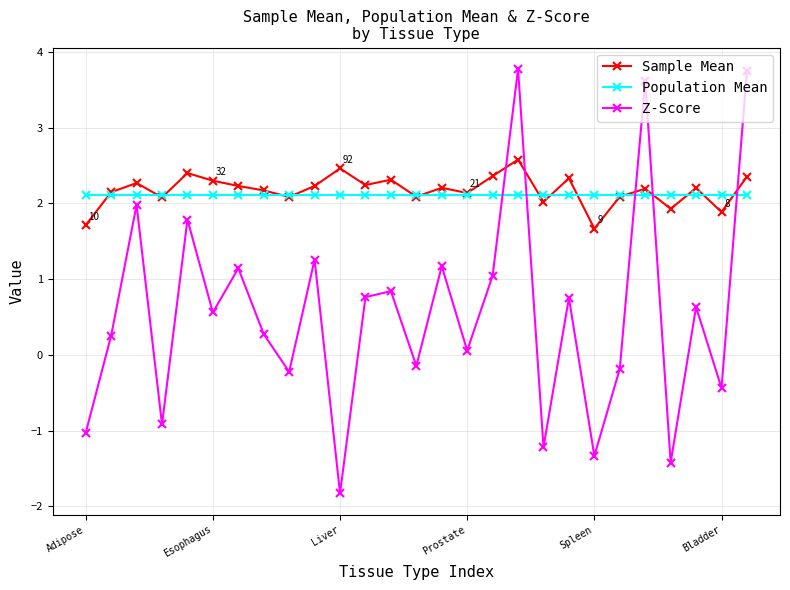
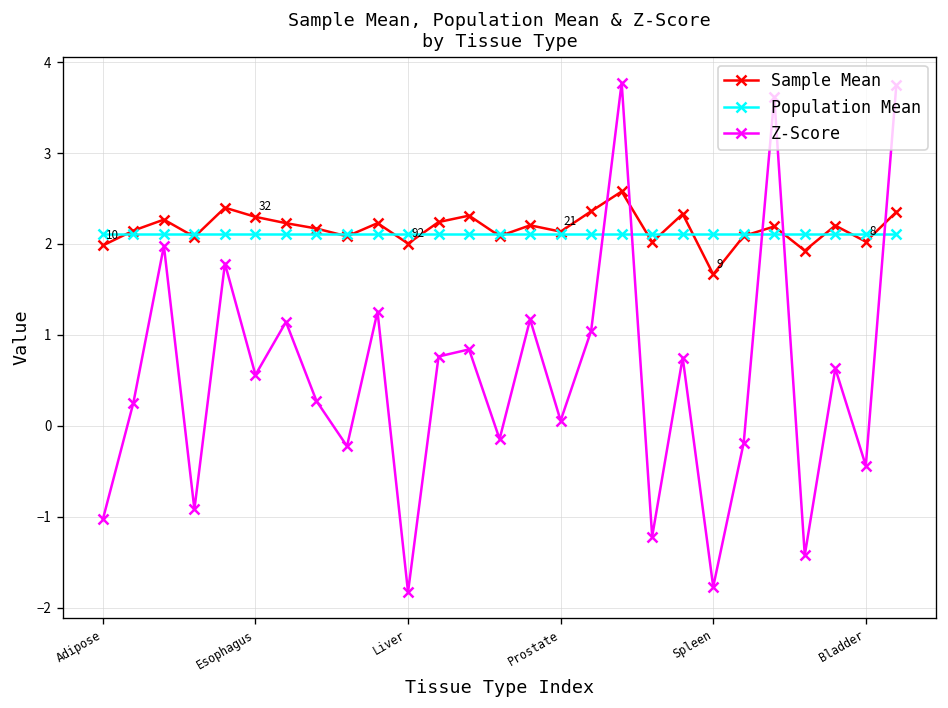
  {
    "Sample Mean": {
-     "Adipose": 1.7,
-     "Liver": 2.5,
-     "Bladder": 1.9
+     "Adipose": 2.0,
+     "Liver": 2.0,
+     "Bladder": 2.0
    },
    "Population Mean": {
      "Adipose": 2.1,
      "Esophagus": 2.1,
      "Liver": 2.1,
      "Spleen": 2.1
    },
    "Z-Score": {
      "Adipose": -1.0,
      "Esophagus": 0.6,
      "Liver": -1.8,
      "Prostate": 0.1,
-     "Spleen": -1.3,
+     "Spleen": -1.8,
      "Bladder": -0.4
    }
  }
